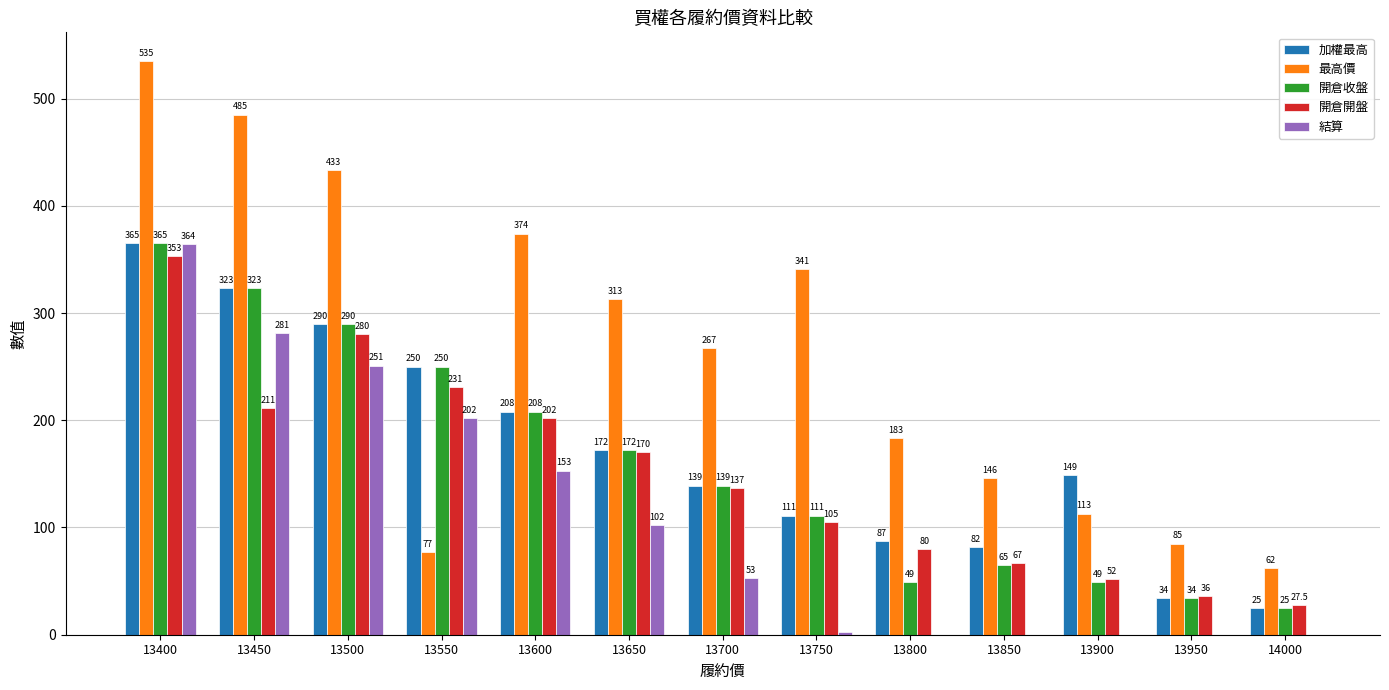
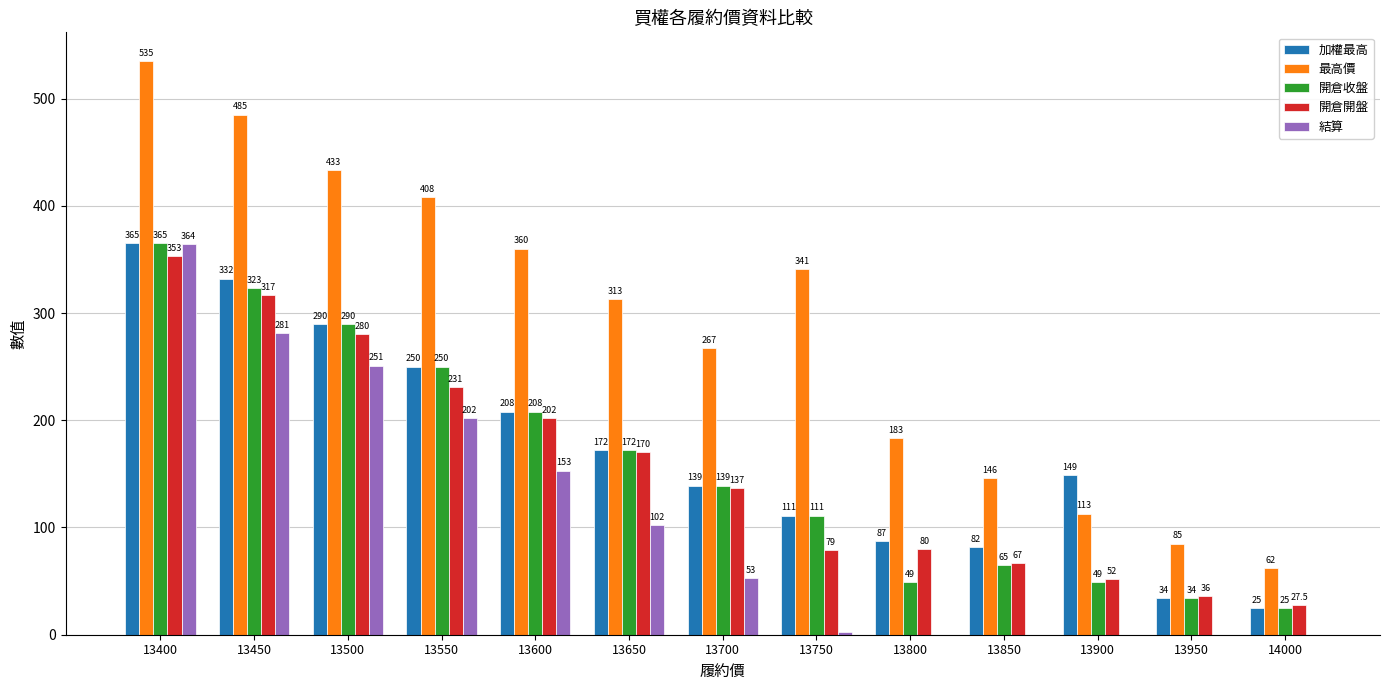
  {
    "加權最高": {
      "13400": 365,
-     "13450": 323,
+     "13450": 332,
      "13500": 290,
      "13550": 250,
      "13600": 208,
      "13650": 172,
      "13700": 139,
      "13750": 111,
      "13800": 87,
      "13850": 82,
      "13900": 149,
      "13950": 34,
      "14000": 25
    },
    "最高價": {
      "13400": 535,
      "13450": 485,
      "13500": 433,
-     "13550": 77,
-     "13600": 374,
+     "13550": 408,
+     "13600": 360,
      "13650": 313,
      "13700": 267,
      "13750": 341,
      "13800": 183,
      "13850": 146,
      "13900": 113,
      "13950": 85,
      "14000": 62
    },
    "開倉收盤": {
      "13400": 365,
      "13450": 323,
      "13500": 290,
      "13550": 250,
      "13600": 208,
      "13650": 172,
      "13700": 139,
      "13750": 111,
      "13800": 49,
      "13850": 65,
      "13900": 49,
      "13950": 34,
      "14000": 25
    },
    "開倉開盤": {
      "13400": 353,
-     "13450": 211,
+     "13450": 317,
      "13500": 280,
      "13550": 231,
      "13600": 202,
      "13650": 170,
      "13700": 137,
-     "13750": 105,
+     "13750": 79,
      "13800": 80,
      "13850": 67,
      "13900": 52,
      "13950": 36,
      "14000": 27.5
    },
    "結算": {
      "13400": 364,
      "13450": 281,
      "13500": 251,
      "13550": 202,
      "13600": 153,
      "13650": 102,
      "13700": 53
    }
  }
